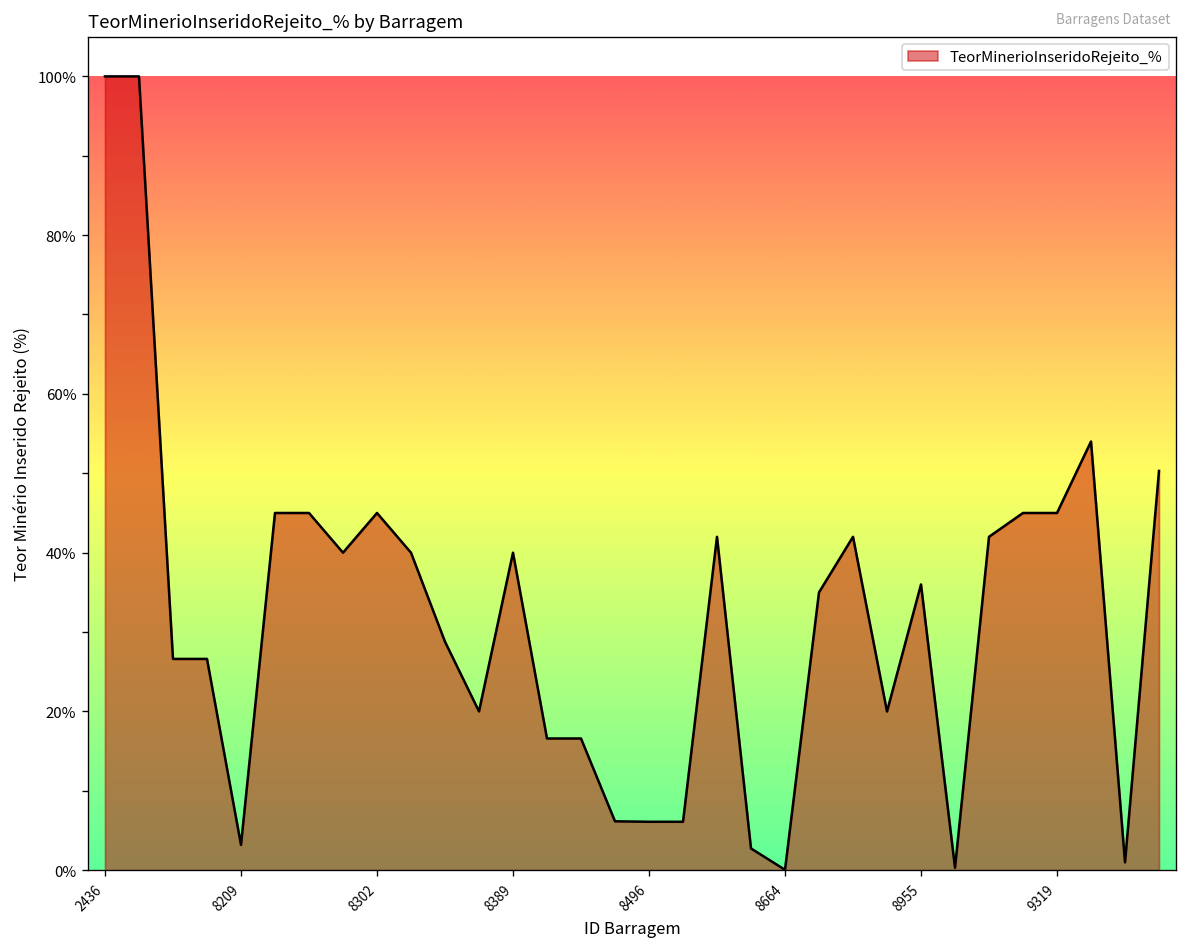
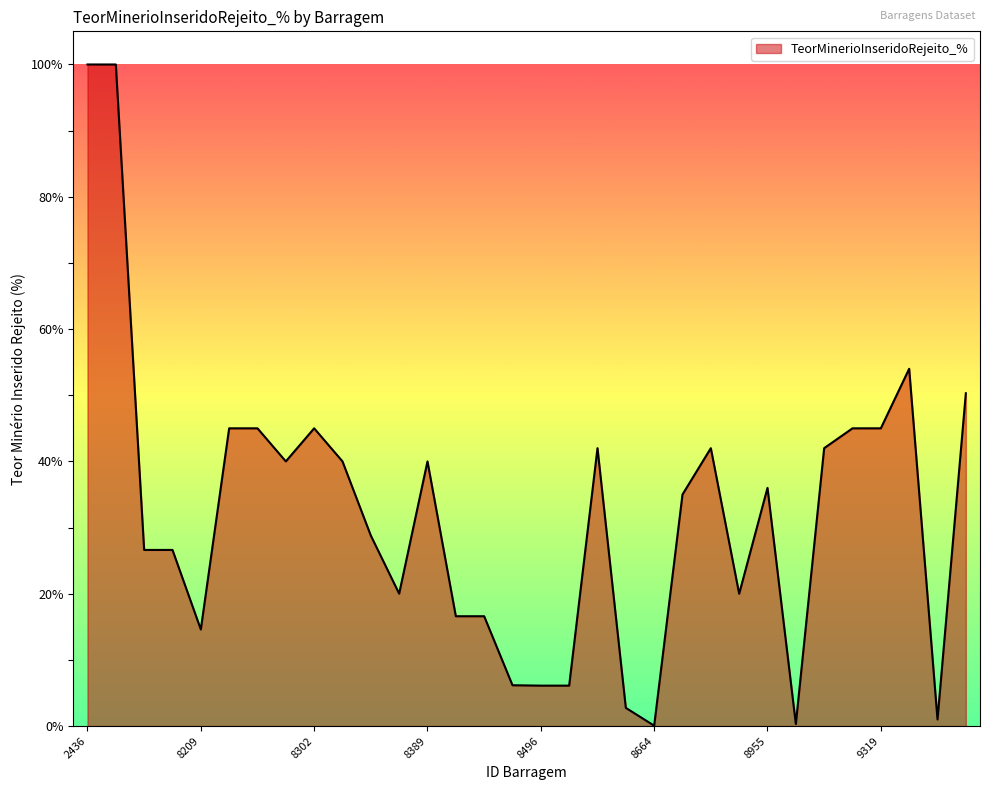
  {
    "2436": "100%",
-   "8209": "3%",
+   "8209": "15%",
    "8302": "45%"
  }
